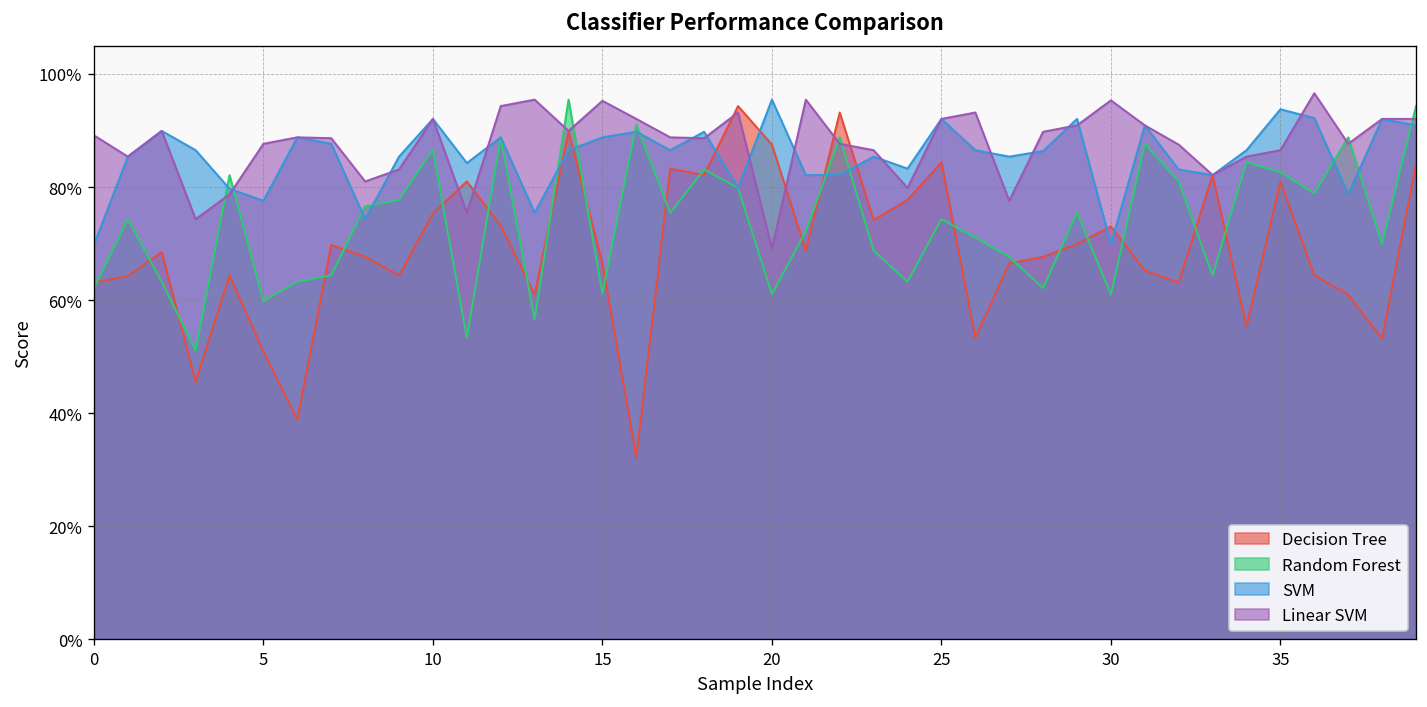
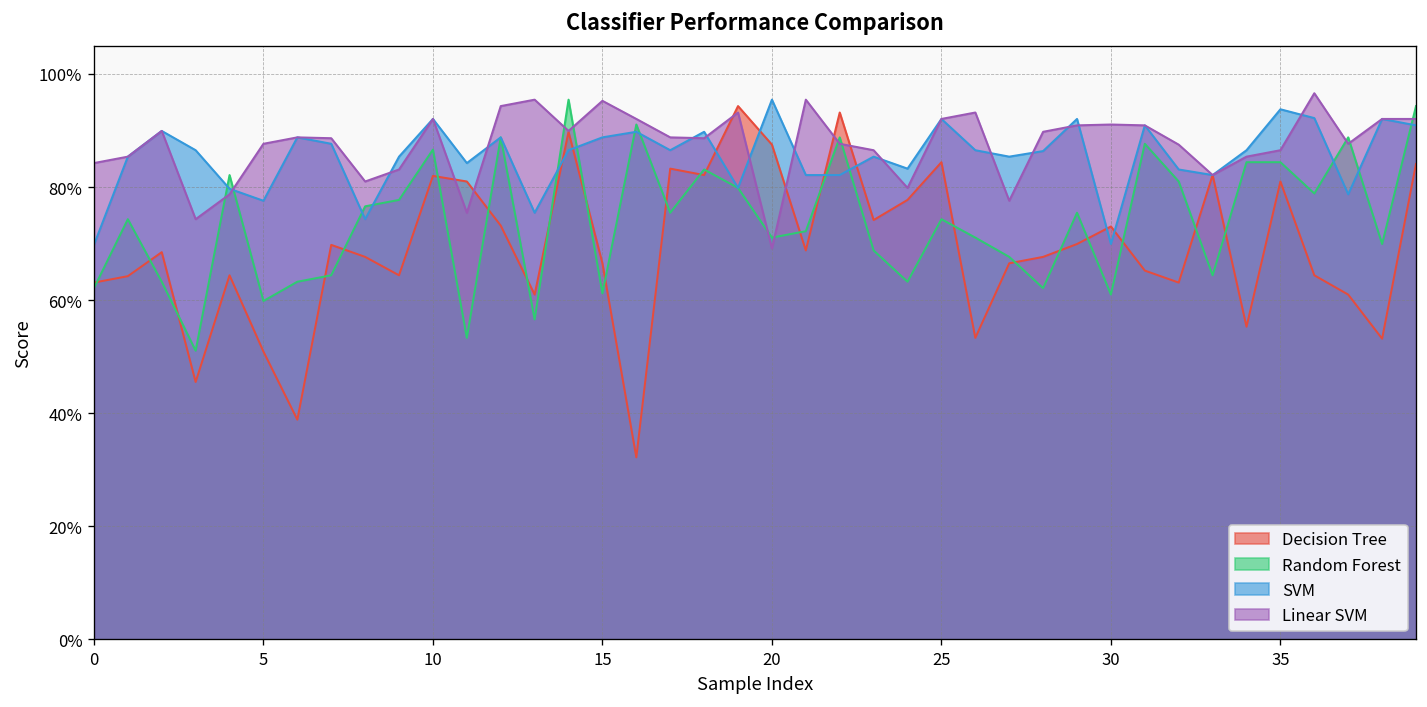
  {
    "Decision Tree": {
      "0": "63%",
      "5": "51%",
-     "10": "75%",
+     "10": "82%",
      "15": "67%",
      "20": "88%",
      "25": "84%",
      "30": "73%",
      "35": "81%"
    },
    "Random Forest": {
      "0": "62%",
      "5": "60%",
      "10": "87%",
      "15": "61%",
-     "20": "61%",
+     "20": "71%",
      "25": "74%",
      "30": "61%",
-     "35": "83%"
+     "35": "84%"
    },
    "SVM": {
      "0": "70%",
      "5": "78%",
      "15": "89%",
      "20": "95%",
      "30": "70%",
      "35": "94%"
    },
    "Linear SVM": {
-     "0": "89%",
+     "0": "84%",
      "5": "88%",
      "15": "95%",
      "20": "69%",
-     "30": "95%",
+     "30": "91%",
      "35": "87%"
    }
  }
